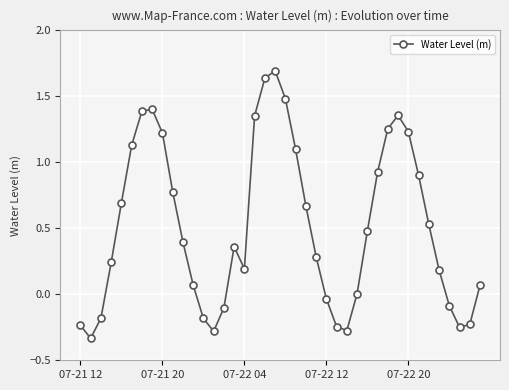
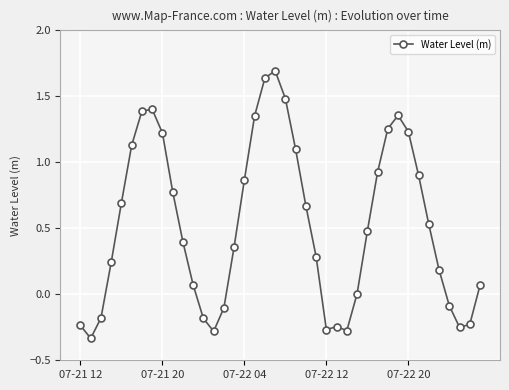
  {
    "07-21 12": -0.24,
    "07-21 20": 1.22,
-   "07-22 04": 0.19,
-   "07-22 12": -0.03,
+   "07-22 04": 0.87,
+   "07-22 12": -0.27,
    "07-22 20": 1.23
  }
